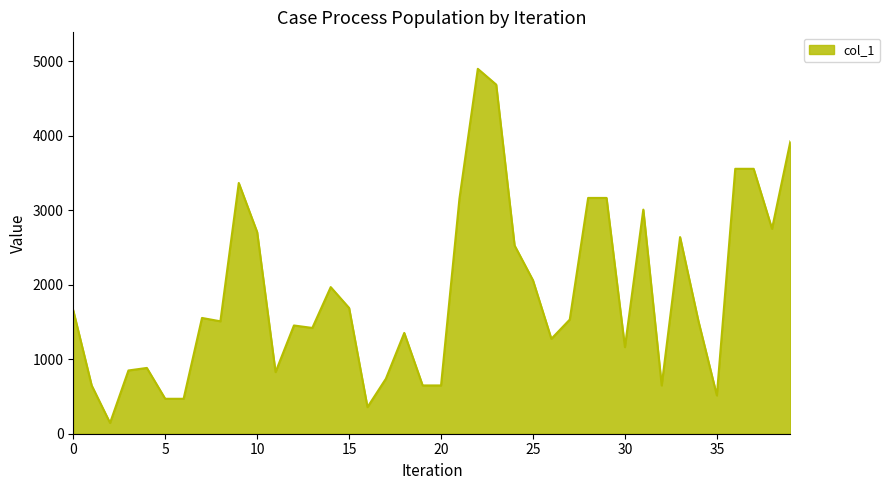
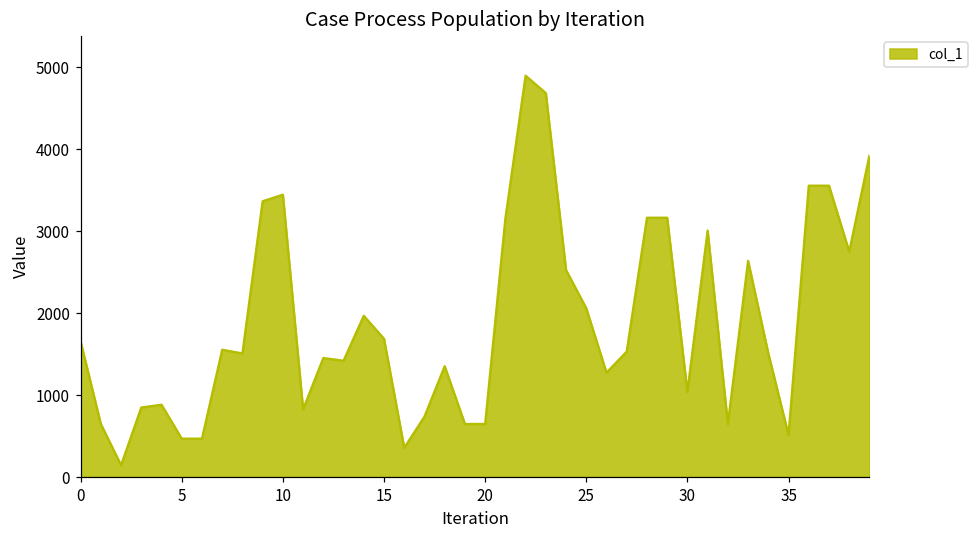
  {
    "0": 1700,
    "5": 500,
-   "10": 2700,
+   "10": 3400,
    "15": 1700,
    "20": 600,
    "25": 2100,
-   "30": 1200,
+   "30": 1000,
    "35": 500
  }
